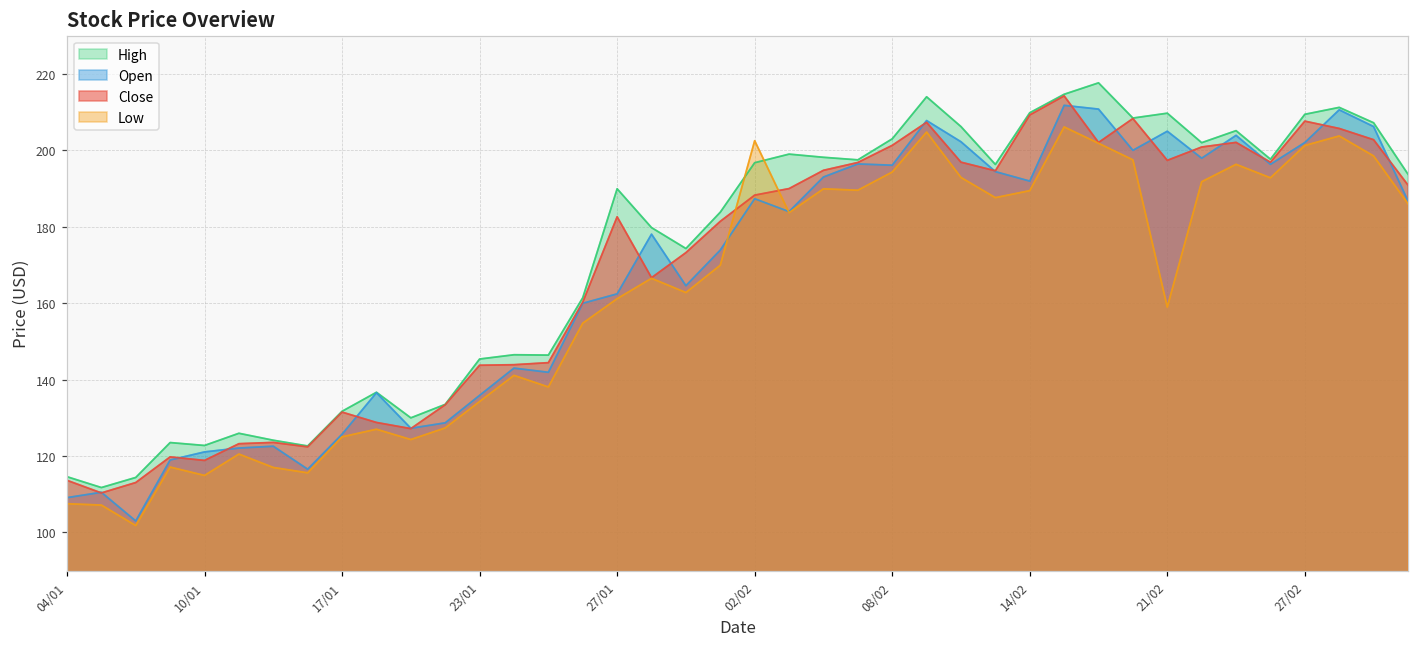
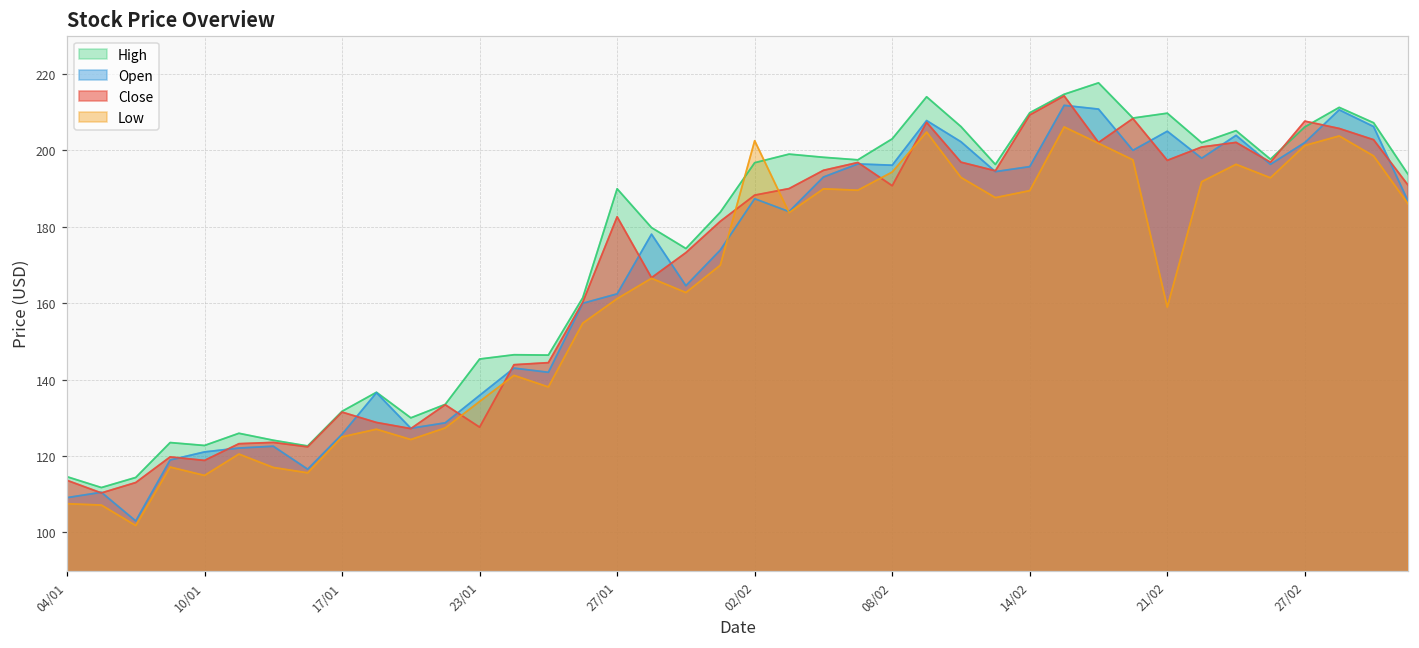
  {
    "High": {
      "04/01": 115,
      "10/01": 123,
      "23/01": 145,
      "27/01": 190,
      "02/02": 197,
      "08/02": 203,
      "21/02": 210,
-     "27/02": 209
+     "27/02": 206
    },
    "Open": {
      "04/01": 109,
      "10/01": 121,
      "23/01": 136,
      "27/01": 162,
      "02/02": 187,
      "08/02": 196,
-     "14/02": 192,
+     "14/02": 196,
      "21/02": 205,
      "27/02": 202
    },
    "Close": {
      "04/01": 114,
      "10/01": 119,
-     "23/01": 144,
+     "23/01": 128,
      "27/01": 183,
      "02/02": 188,
-     "08/02": 201,
+     "08/02": 191,
      "21/02": 197,
      "27/02": 208
    },
    "Low": {
      "04/01": 108,
      "10/01": 115,
      "23/01": 134,
      "27/01": 161,
      "02/02": 203,
      "08/02": 194,
      "14/02": 189,
      "21/02": 159,
      "27/02": 201
    }
  }
